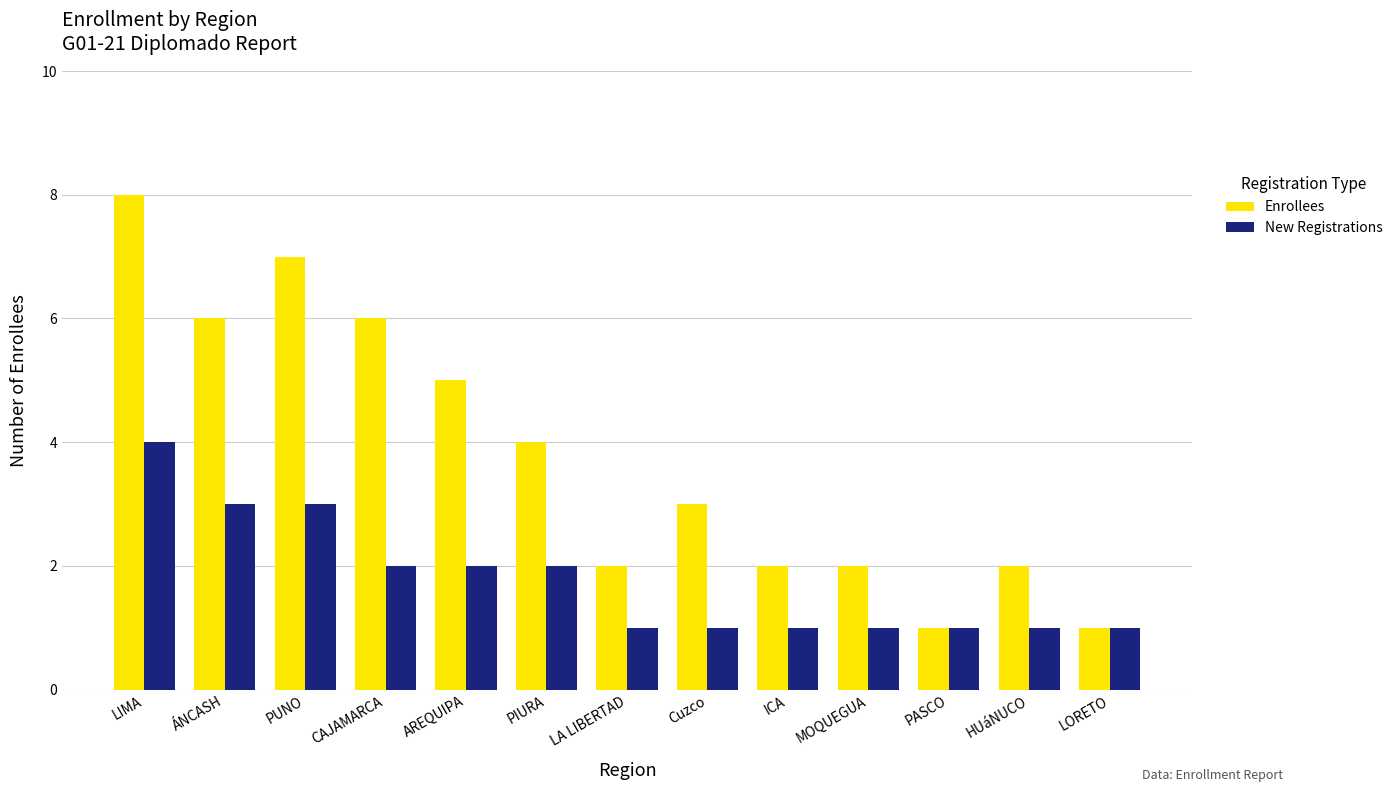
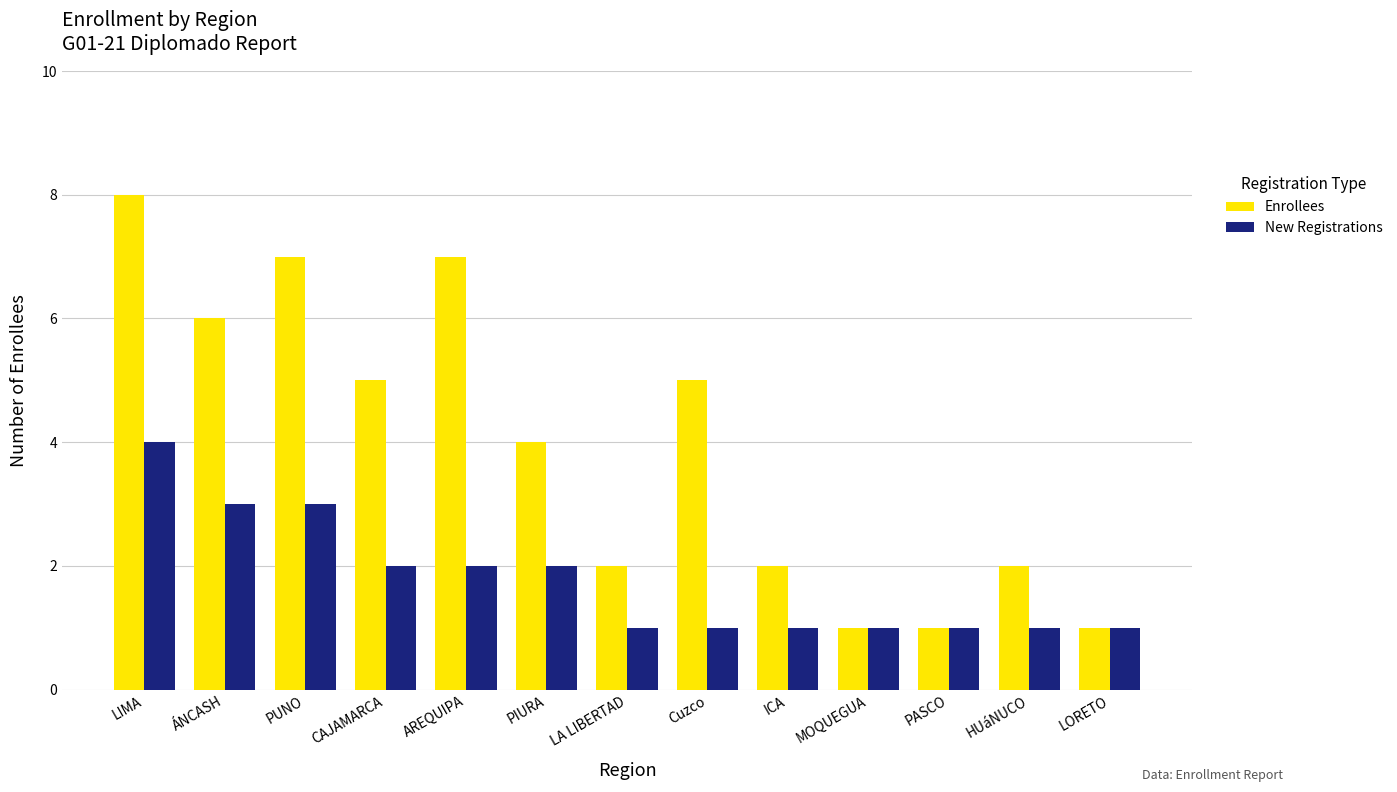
  {
    "Enrollees": {
      "LIMA": 8,
      "ÁNCASH": 6,
      "PUNO": 7,
-     "CAJAMARCA": 6,
-     "AREQUIPA": 5,
+     "CAJAMARCA": 5,
+     "AREQUIPA": 7,
      "PIURA": 4,
      "LA LIBERTAD": 2,
-     "Cuzco": 3,
+     "Cuzco": 5,
      "ICA": 2,
-     "MOQUEGUA": 2,
+     "MOQUEGUA": 1,
      "PASCO": 1,
      "HUáNUCO": 2,
      "LORETO": 1
    },
    "New Registrations": {
      "LIMA": 4,
      "ÁNCASH": 3,
      "PUNO": 3,
      "CAJAMARCA": 2,
      "AREQUIPA": 2,
      "PIURA": 2,
      "LA LIBERTAD": 1,
      "Cuzco": 1,
      "ICA": 1,
      "MOQUEGUA": 1,
      "PASCO": 1,
      "HUáNUCO": 1,
      "LORETO": 1
    }
  }
